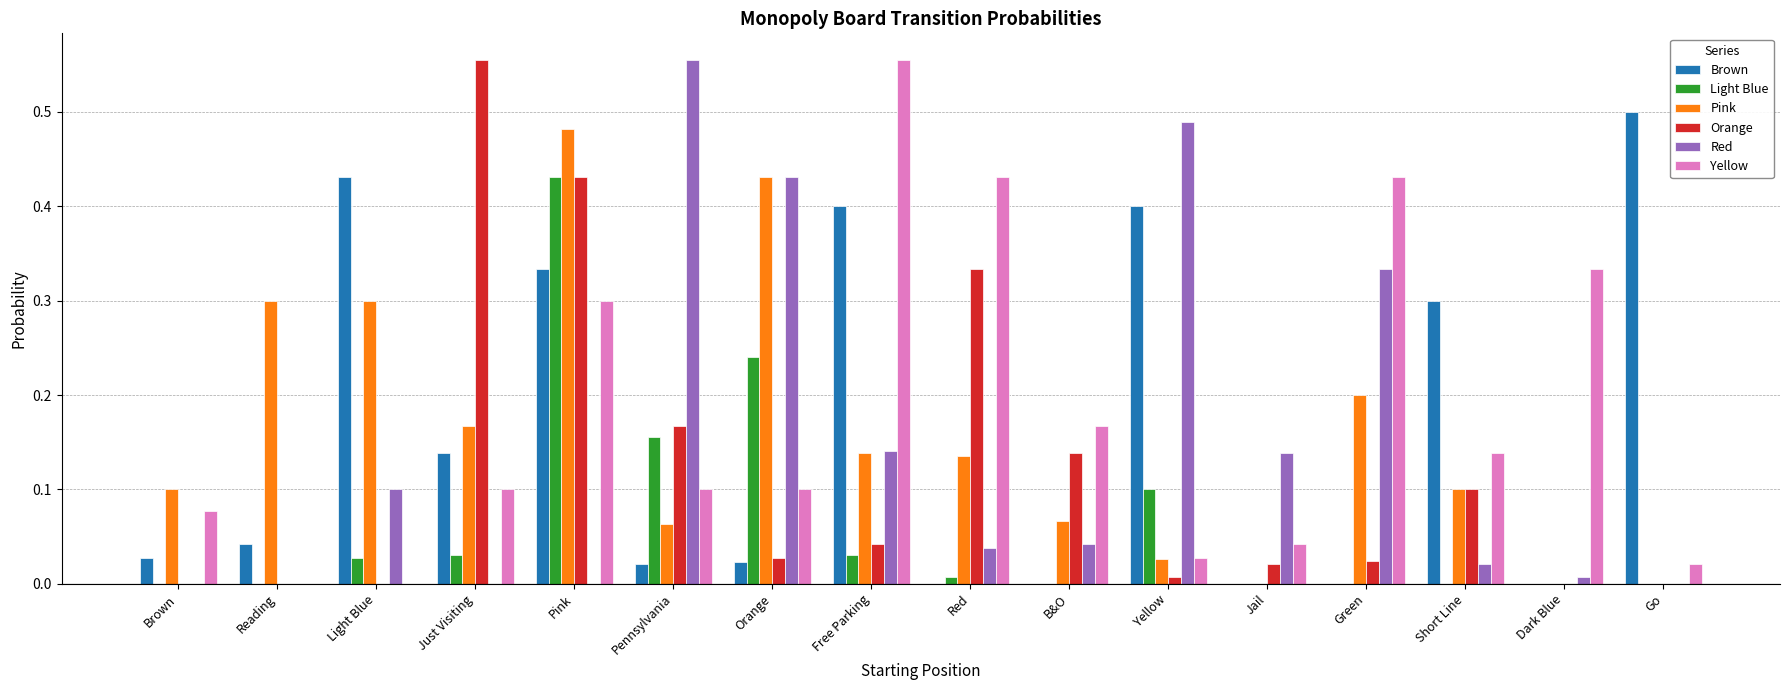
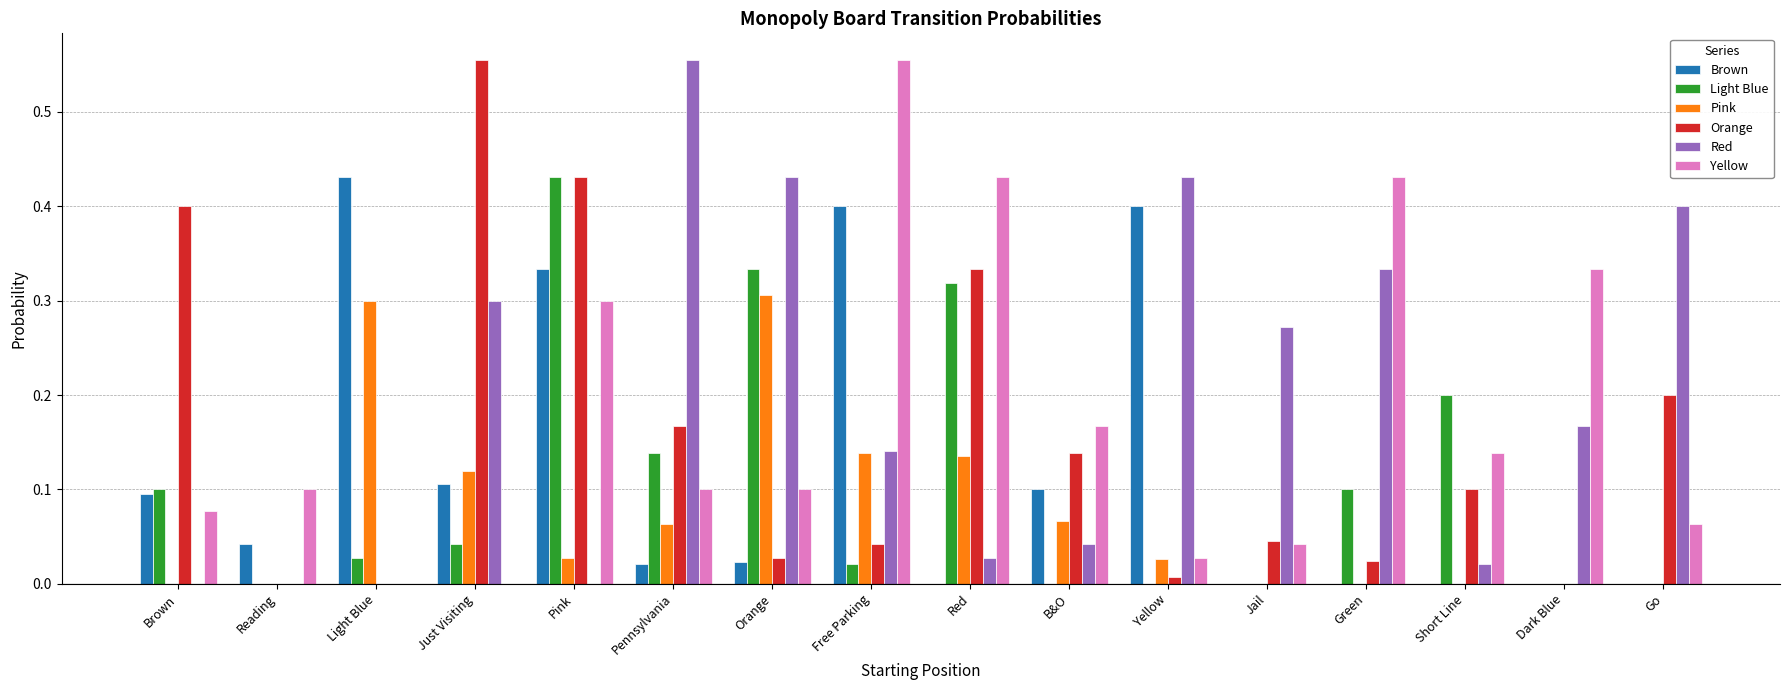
  {
    "Brown": {
-     "Brown": 0.03,
+     "Brown": 0.10,
      "Reading": 0.04,
      "Light Blue": 0.43,
-     "Just Visiting": 0.14,
+     "Just Visiting": 0.11,
      "Pink": 0.33,
      "Pennsylvania": 0.02,
      "Orange": 0.02,
      "Free Parking": 0.40,
      "Red": 0.00,
-     "B&O": 0.0,
+     "B&O": 0.1,
      "Yellow": 0.40,
      "Jail": 0.00,
      "Green": 0.00,
-     "Short Line": 0.3,
+     "Short Line": 0.0,
      "Dark Blue": 0.00,
-     "Go": 0.5
+     "Go": 0.0
    },
    "Light Blue": {
-     "Brown": 0.0,
+     "Brown": 0.1,
      "Reading": 0.00,
      "Light Blue": 0.03,
-     "Just Visiting": 0.03,
+     "Just Visiting": 0.04,
      "Pink": 0.43,
-     "Pennsylvania": 0.16,
-     "Orange": 0.24,
-     "Free Parking": 0.03,
-     "Red": 0.01,
+     "Pennsylvania": 0.14,
+     "Orange": 0.33,
+     "Free Parking": 0.02,
+     "Red": 0.32,
      "B&O": 0.00,
-     "Yellow": 0.1,
+     "Yellow": 0.0,
      "Jail": 0.00,
-     "Green": 0.0,
-     "Short Line": 0.0,
+     "Green": 0.1,
+     "Short Line": 0.2,
      "Dark Blue": 0.00,
      "Go": 0.00
    },
    "Pink": {
-     "Brown": 0.1,
-     "Reading": 0.3,
+     "Brown": 0.0,
+     "Reading": 0.0,
      "Light Blue": 0.30,
-     "Just Visiting": 0.17,
-     "Pink": 0.48,
+     "Just Visiting": 0.12,
+     "Pink": 0.03,
      "Pennsylvania": 0.06,
-     "Orange": 0.43,
+     "Orange": 0.31,
      "Free Parking": 0.14,
      "Red": 0.14,
      "B&O": 0.07,
      "Yellow": 0.03,
      "Jail": 0.00,
-     "Green": 0.2,
-     "Short Line": 0.1,
+     "Green": 0.0,
+     "Short Line": 0.0,
      "Dark Blue": 0.00,
      "Go": 0.00
    },
    "Orange": {
-     "Brown": 0.0,
+     "Brown": 0.4,
      "Reading": 0.00,
      "Light Blue": 0.00,
      "Just Visiting": 0.56,
      "Pink": 0.43,
      "Pennsylvania": 0.17,
      "Orange": 0.03,
      "Free Parking": 0.04,
      "Red": 0.33,
      "B&O": 0.14,
      "Yellow": 0.01,
-     "Jail": 0.02,
+     "Jail": 0.05,
      "Green": 0.02,
      "Short Line": 0.10,
      "Dark Blue": 0.00,
-     "Go": 0.0
+     "Go": 0.2
    },
    "Red": {
      "Brown": 0.00,
      "Reading": 0.00,
-     "Light Blue": 0.1,
-     "Just Visiting": 0.0,
+     "Light Blue": 0.0,
+     "Just Visiting": 0.3,
      "Pink": 0.00,
      "Pennsylvania": 0.56,
      "Orange": 0.43,
      "Free Parking": 0.14,
-     "Red": 0.04,
+     "Red": 0.03,
      "B&O": 0.04,
-     "Yellow": 0.49,
-     "Jail": 0.14,
+     "Yellow": 0.43,
+     "Jail": 0.27,
      "Green": 0.33,
      "Short Line": 0.02,
-     "Dark Blue": 0.01,
-     "Go": 0.0
+     "Dark Blue": 0.17,
+     "Go": 0.4
    },
    "Yellow": {
      "Brown": 0.08,
-     "Reading": 0.0,
+     "Reading": 0.1,
      "Light Blue": 0.00,
-     "Just Visiting": 0.1,
+     "Just Visiting": 0.0,
      "Pink": 0.30,
      "Pennsylvania": 0.10,
      "Orange": 0.10,
      "Free Parking": 0.56,
      "Red": 0.43,
      "B&O": 0.17,
      "Yellow": 0.03,
      "Jail": 0.04,
      "Green": 0.43,
      "Short Line": 0.14,
      "Dark Blue": 0.33,
-     "Go": 0.02
+     "Go": 0.06
    }
  }
